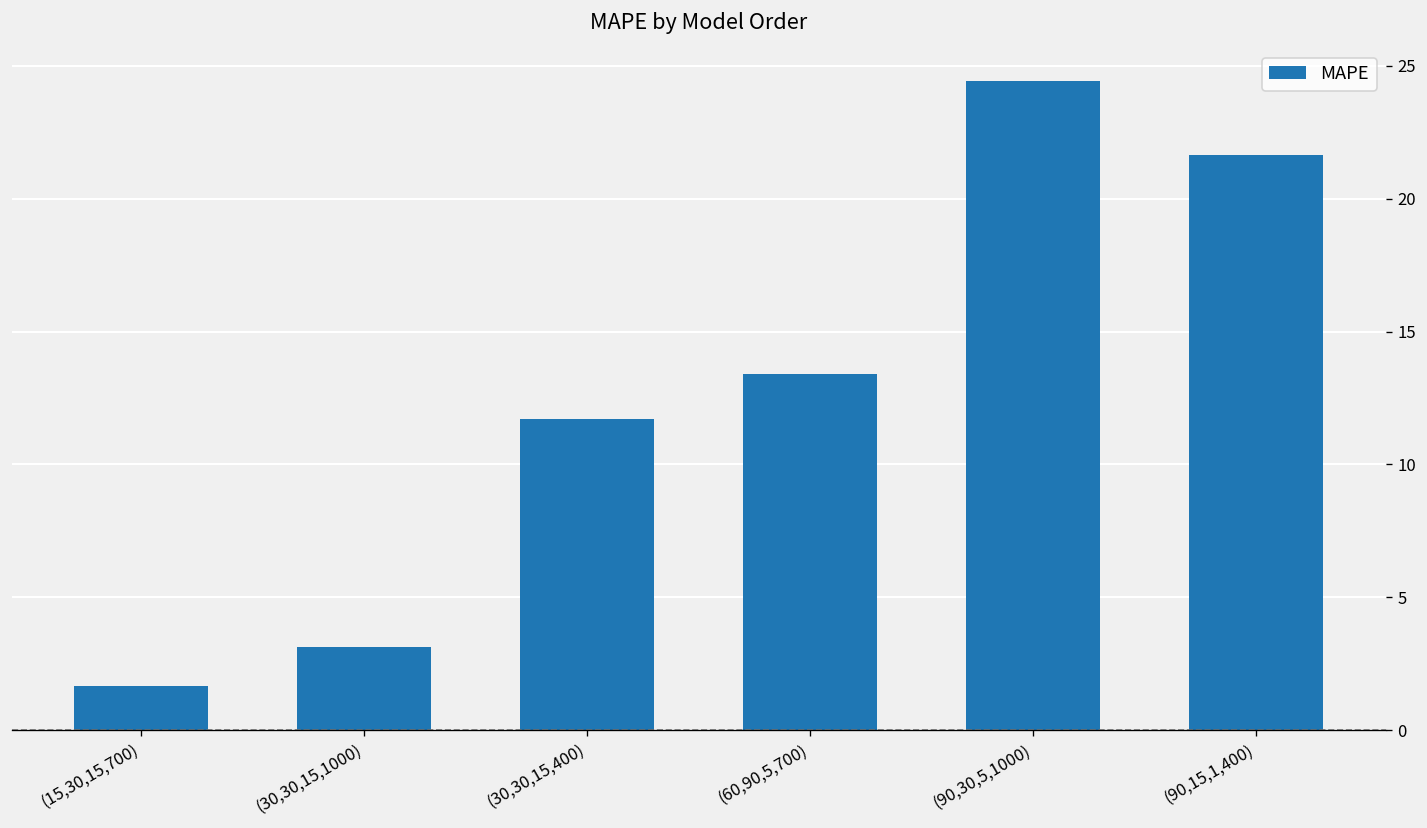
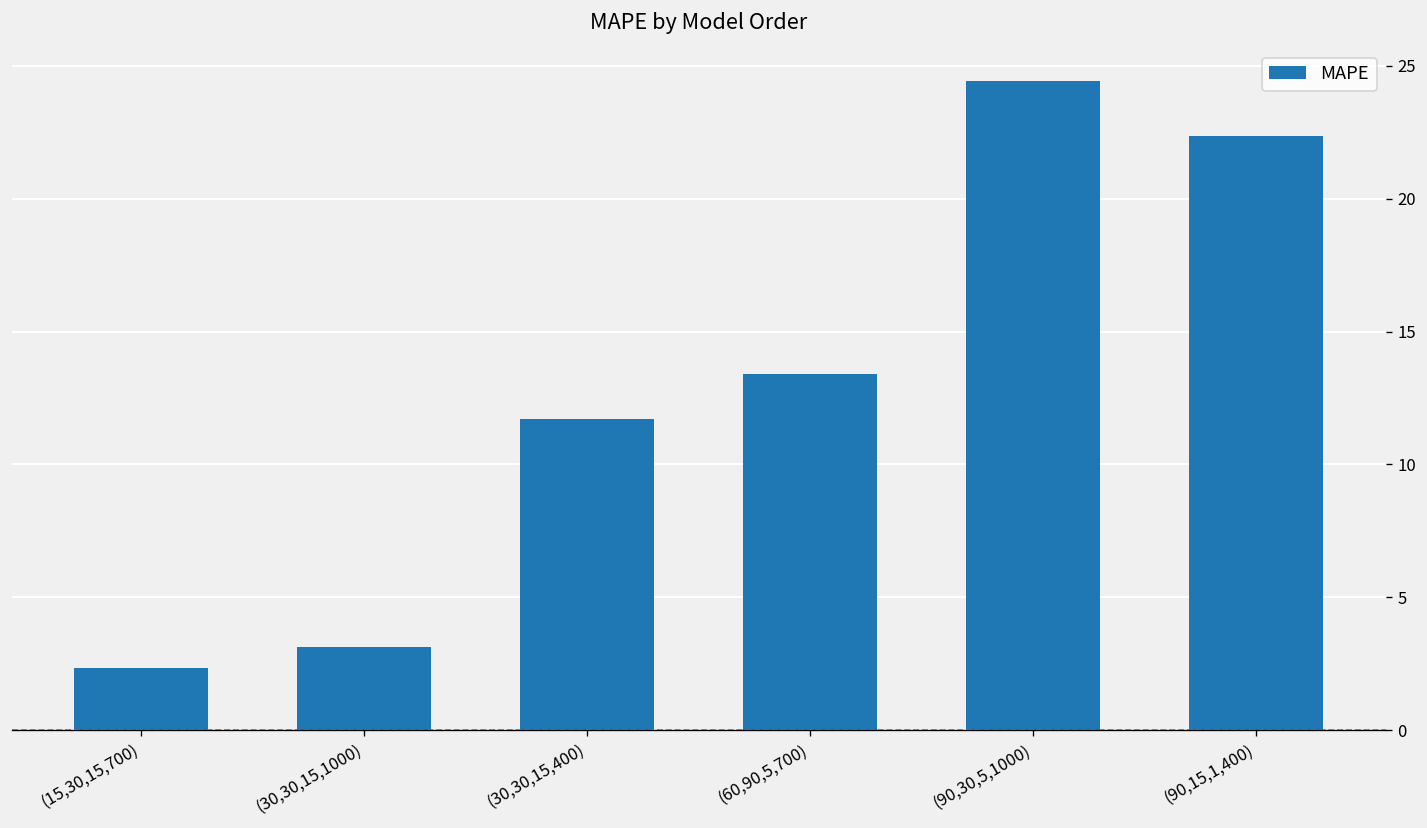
  {
-   "(15,30,15,700)": 1.7,
+   "(15,30,15,700)": 2.3,
    "(30,30,15,1000)": 3.1,
    "(30,30,15,400)": 11.7,
    "(60,90,5,700)": 13.4,
    "(90,30,5,1000)": 24.4,
-   "(90,15,1,400)": 21.6
+   "(90,15,1,400)": 22.3
  }
